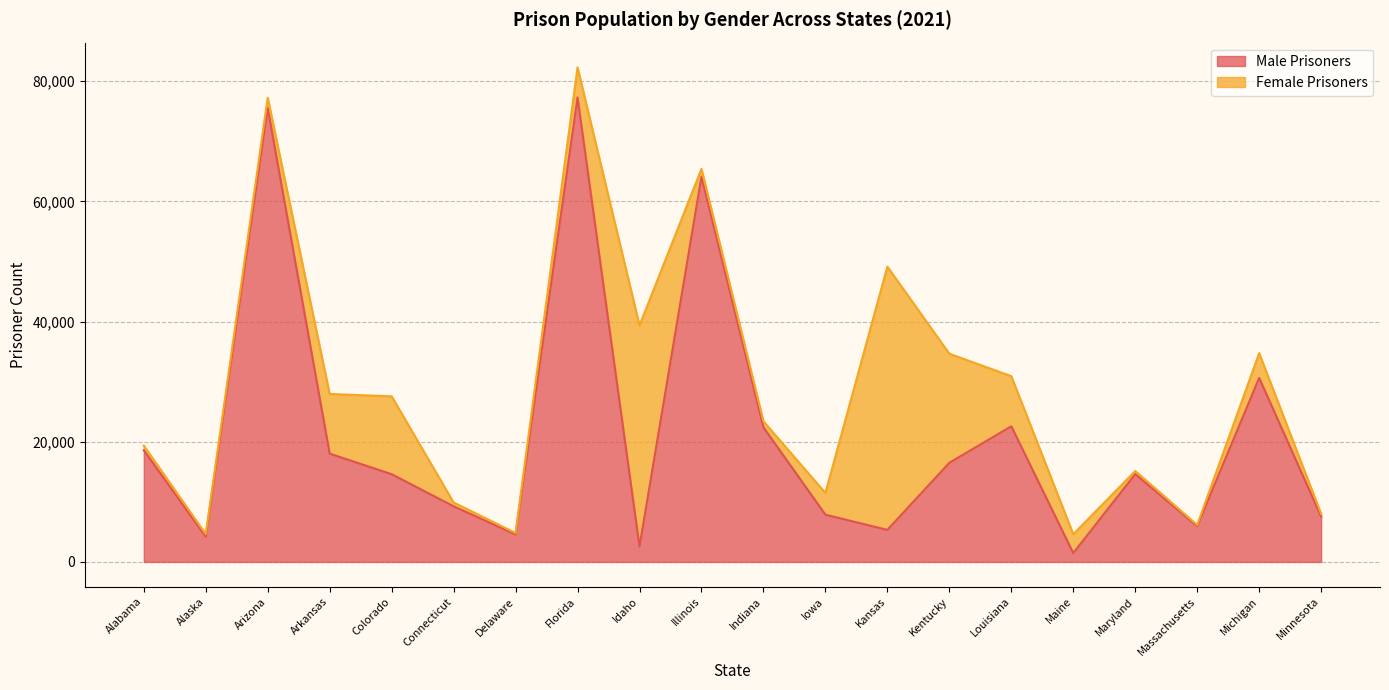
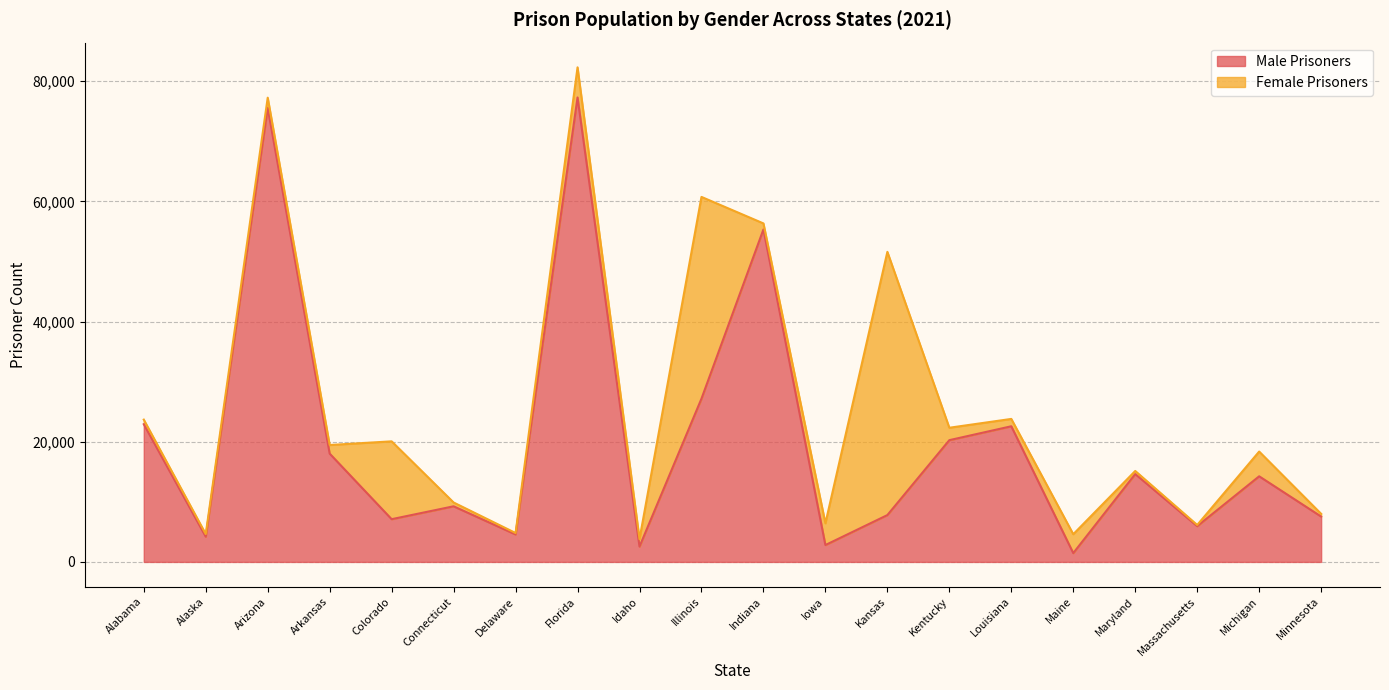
  {
    "Male Prisoners": {
-     "Alabama": "19,000",
+     "Alabama": "23,000",
      "Alaska": "4,000",
      "Arizona": "76,000",
      "Arkansas": "18,000",
-     "Colorado": "15,000",
+     "Colorado": "7,000",
      "Connecticut": "9,000",
      "Florida": "77,000",
      "Idaho": "3,000",
-     "Illinois": "64,000",
-     "Indiana": "22,000",
-     "Iowa": "8,000",
-     "Kansas": "5,000",
-     "Kentucky": "16,000",
+     "Illinois": "27,000",
+     "Indiana": "55,000",
+     "Iowa": "3,000",
+     "Kansas": "8,000",
+     "Kentucky": "20,000",
      "Louisiana": "23,000",
      "Maine": "1,000",
      "Maryland": "15,000",
-     "Michigan": "31,000",
+     "Michigan": "14,000",
      "Minnesota": "8,000"
    },
    "Female Prisoners": {
      "Alabama": "1,000",
      "Alaska": "0",
      "Arizona": "2,000",
-     "Arkansas": "10,000",
+     "Arkansas": "1,000",
      "Colorado": "13,000",
      "Connecticut": "1,000",
      "Florida": "5,000",
-     "Idaho": "37,000",
-     "Illinois": "1,000",
+     "Idaho": "1,000",
+     "Illinois": "34,000",
      "Indiana": "1,000",
      "Iowa": "4,000",
      "Kansas": "44,000",
-     "Kentucky": "18,000",
-     "Louisiana": "8,000",
+     "Kentucky": "2,000",
+     "Louisiana": "1,000",
      "Maine": "3,000",
      "Maryland": "1,000",
      "Michigan": "4,000",
      "Minnesota": "0"
    }
  }
